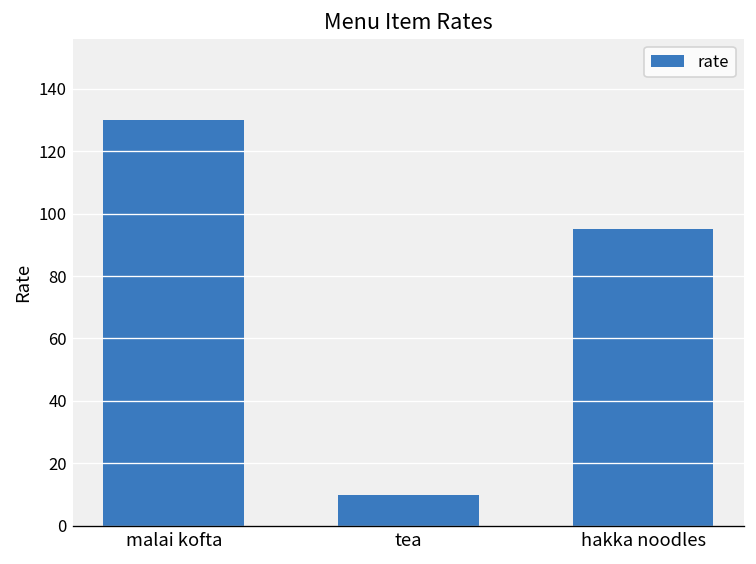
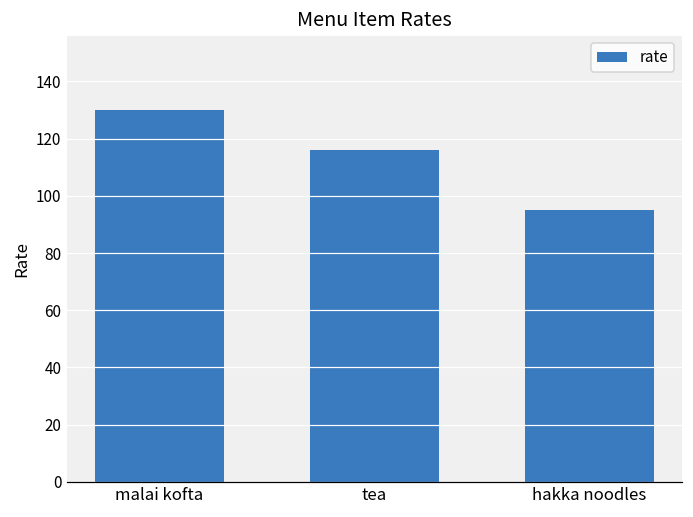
  {
    "malai kofta": 130,
-   "tea": 10,
+   "tea": 116,
    "hakka noodles": 95
  }
